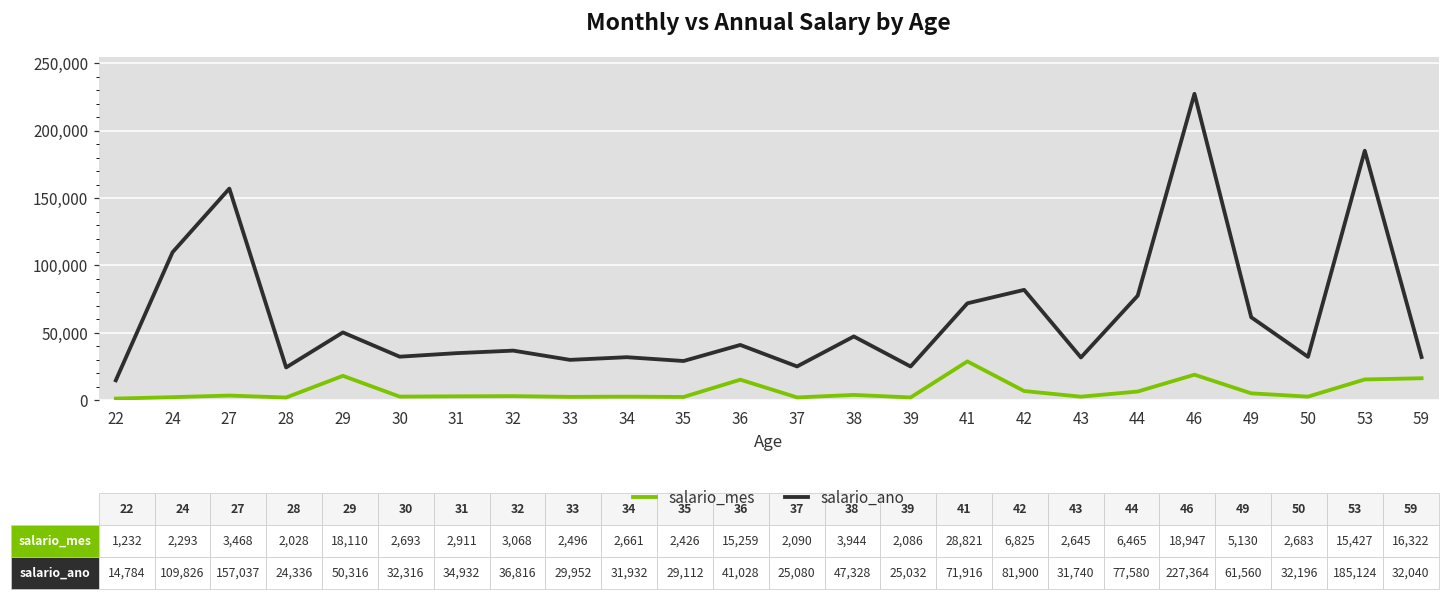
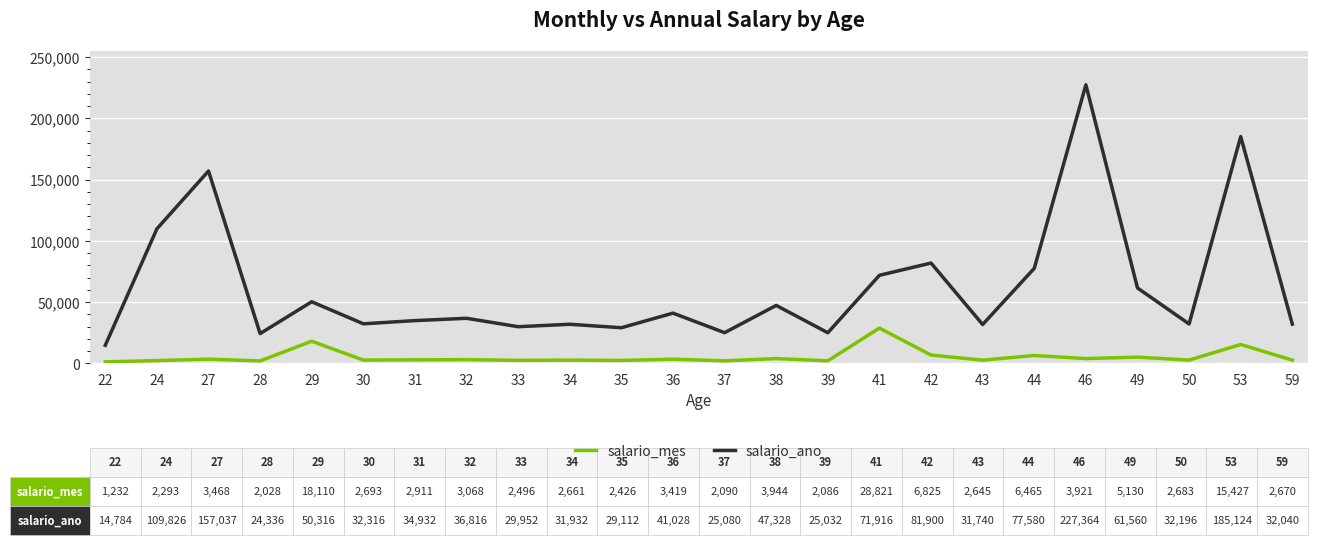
  {
    "salario_mes": {
-     "36": "15,259",
-     "46": "18,947",
-     "59": "16,322"
+     "36": "3,419",
+     "46": "3,921",
+     "59": "2,670"
    },
    "salario_ano": {
      "22": "15,000",
      "24": "110,000",
      "27": "157,000",
      "28": "24,000",
      "29": "50,000",
      "30": "32,000",
      "31": "35,000",
      "32": "37,000",
      "33": "30,000",
      "34": "32,000",
      "35": "29,000",
      "36": "41,000",
      "37": "25,000",
      "38": "47,000",
      "39": "25,000",
      "41": "72,000",
      "42": "82,000",
      "43": "32,000",
      "44": "78,000",
      "46": "227,000",
      "49": "62,000",
      "50": "32,000",
      "53": "185,000",
      "59": "32,000"
    }
  }
